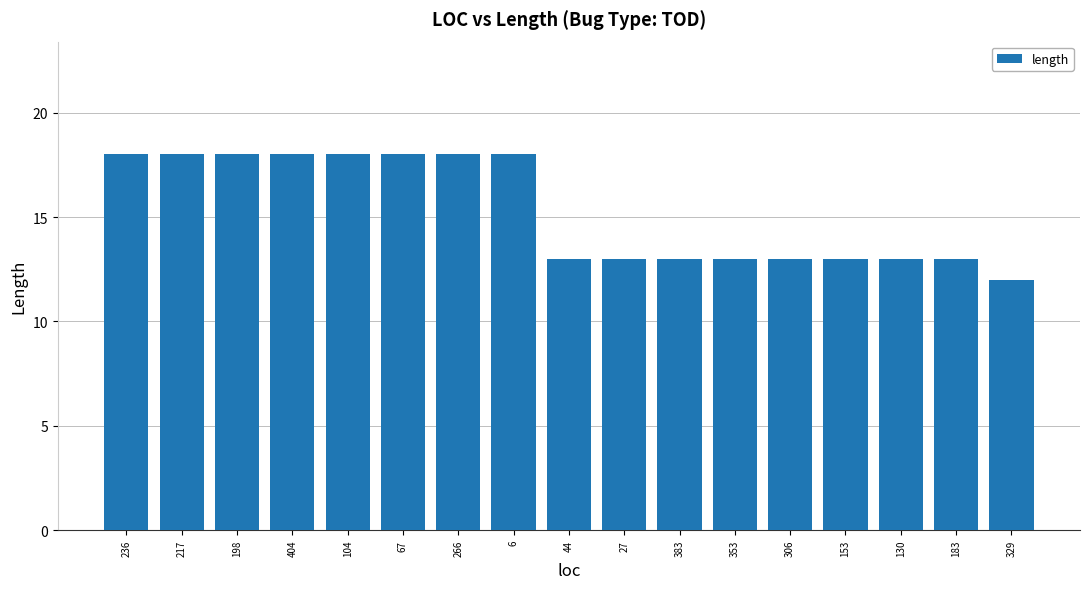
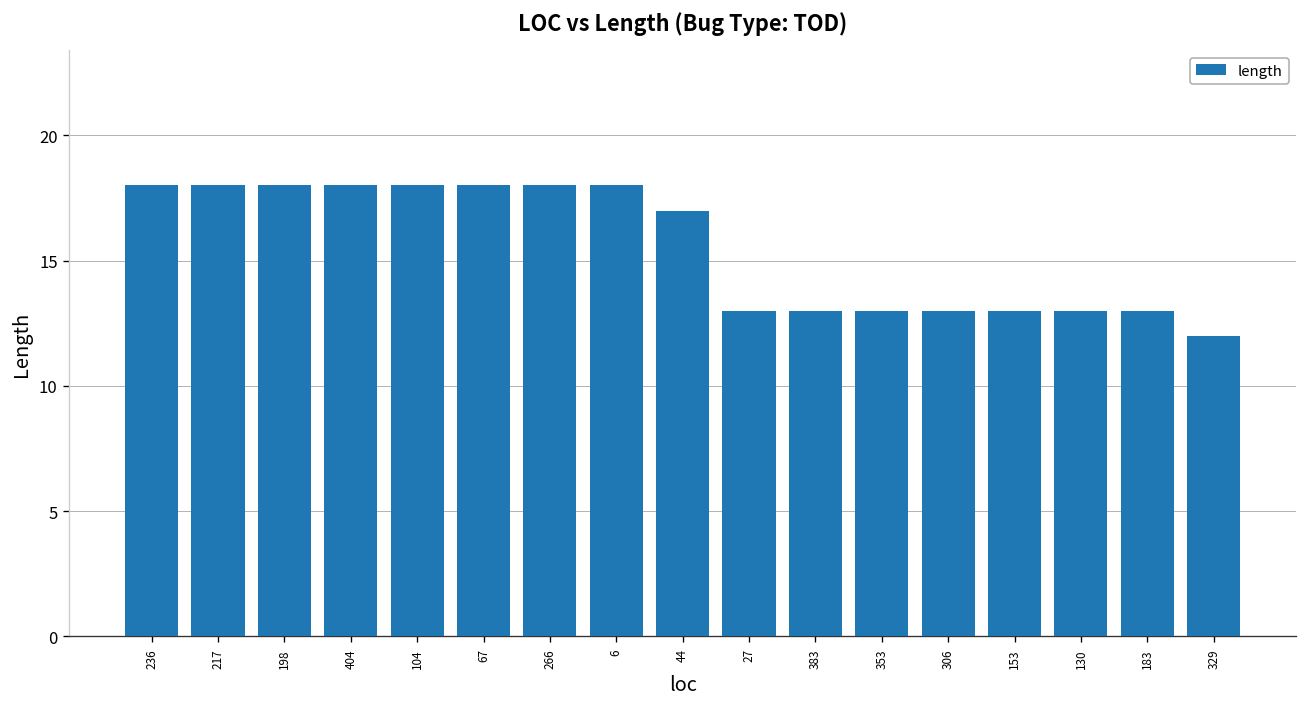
  {
    "236": 18,
    "217": 18,
    "198": 18,
    "404": 18,
    "104": 18,
    "67": 18,
    "266": 18,
    "6": 18,
-   "44": 13,
+   "44": 17,
    "27": 13,
    "383": 13,
    "353": 13,
    "306": 13,
    "153": 13,
    "130": 13,
    "183": 13,
    "329": 12
  }
